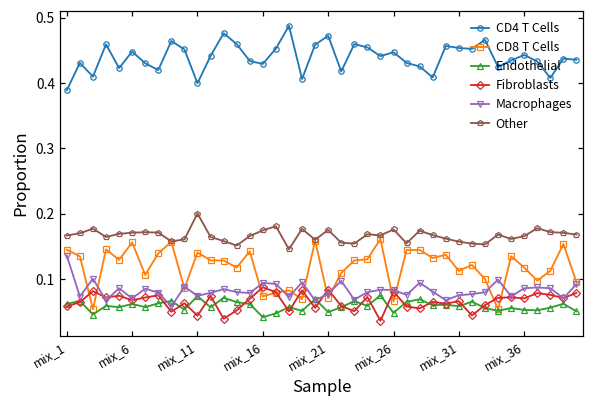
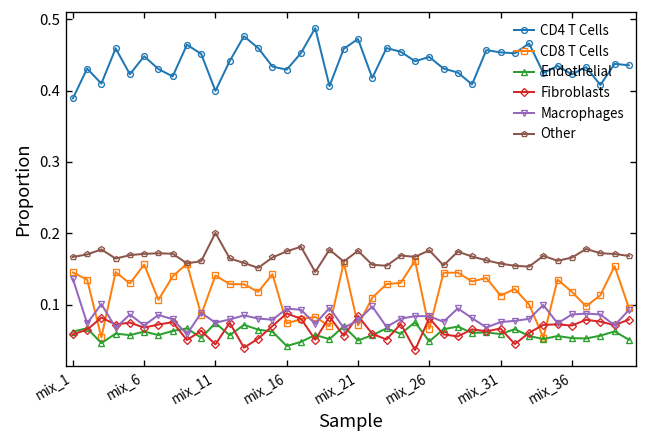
  {
    "CD4 T Cells": {
      "mix_1": 0.39,
      "mix_6": 0.45,
      "mix_11": 0.40,
      "mix_16": 0.43,
      "mix_21": 0.47,
      "mix_26": 0.45,
      "mix_31": 0.45,
-     "mix_36": 0.44
+     "mix_36": 0.42
    },
    "CD8 T Cells": {
      "mix_1": 0.15,
      "mix_6": 0.16,
      "mix_11": 0.14,
      "mix_16": 0.07,
      "mix_21": 0.07,
      "mix_26": 0.07,
      "mix_31": 0.11,
      "mix_36": 0.12
    },
    "Endothelial": {
      "mix_6": 0.06,
      "mix_16": 0.04,
      "mix_21": 0.05,
      "mix_26": 0.05,
      "mix_31": 0.06,
      "mix_36": 0.05
    },
    "Fibroblasts": {
      "mix_11": 0.04,
      "mix_16": 0.09,
      "mix_21": 0.08,
      "mix_31": 0.07,
      "mix_36": 0.07
    },
    "Macrophages": {
      "mix_1": 0.14,
      "mix_16": 0.09,
      "mix_21": 0.08,
      "mix_31": 0.08,
      "mix_36": 0.09
    },
    "Other": {
      "mix_1": 0.17,
      "mix_6": 0.17,
      "mix_11": 0.20,
      "mix_16": 0.17,
      "mix_21": 0.18,
      "mix_26": 0.18,
      "mix_31": 0.16,
      "mix_36": 0.17
    }
  }
